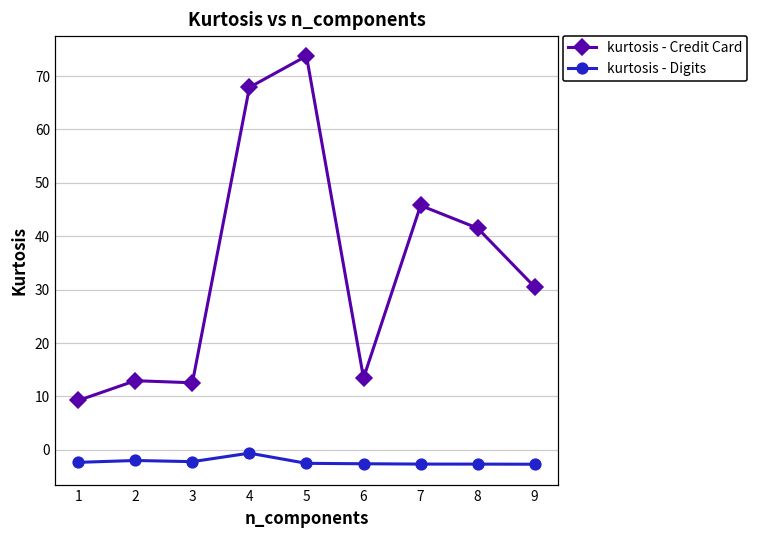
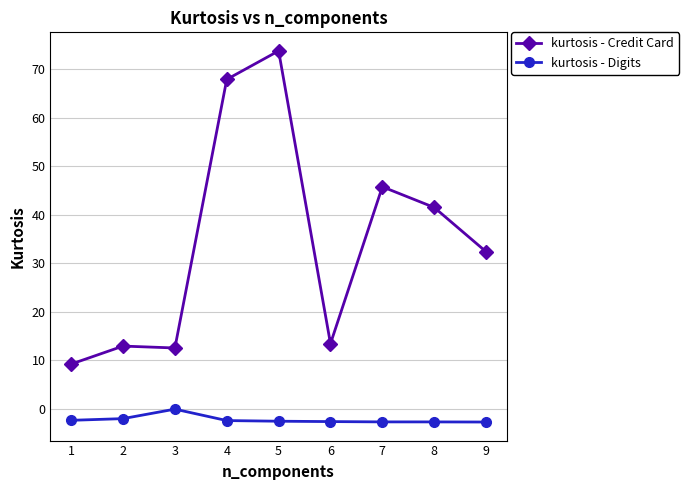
  {
    "kurtosis - Credit Card": {
      "1": 9,
      "2": 13,
      "3": 13,
      "4": 68,
      "5": 74,
      "6": 13,
      "7": 46,
      "8": 42,
-     "9": 30
+     "9": 32
    },
    "kurtosis - Digits": {
      "1": -2,
      "2": -2,
-     "3": -2,
-     "4": -1,
+     "3": 0,
+     "4": -2,
      "5": -3,
      "6": -3,
      "7": -3,
      "8": -3,
      "9": -3
    }
  }
